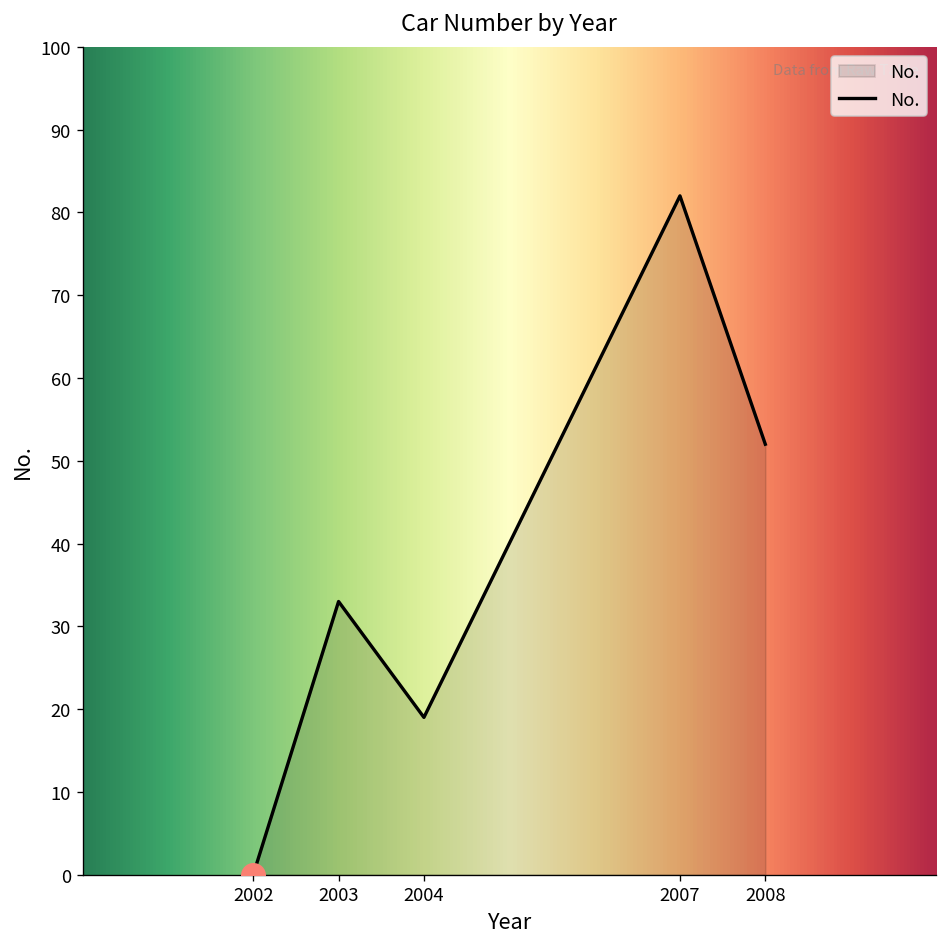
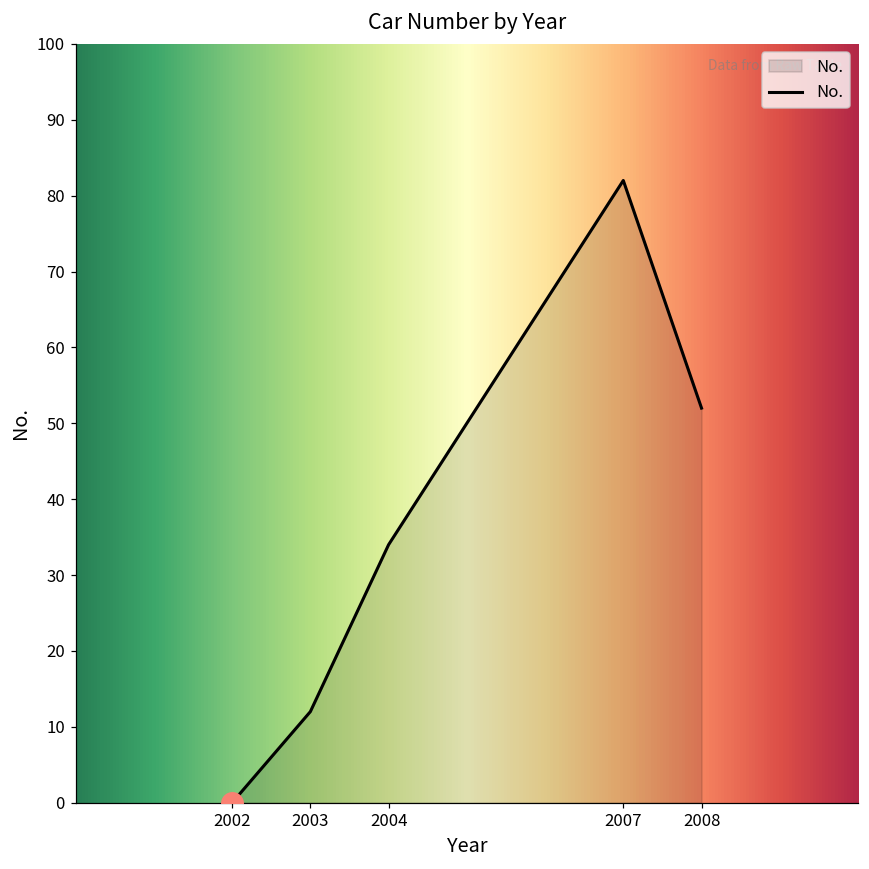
  {
    "No.": {
-     "2003": 33,
-     "2004": 19,
+     "2003": 12,
+     "2004": 34,
      "2007": 82,
      "2008": 52
    }
  }
